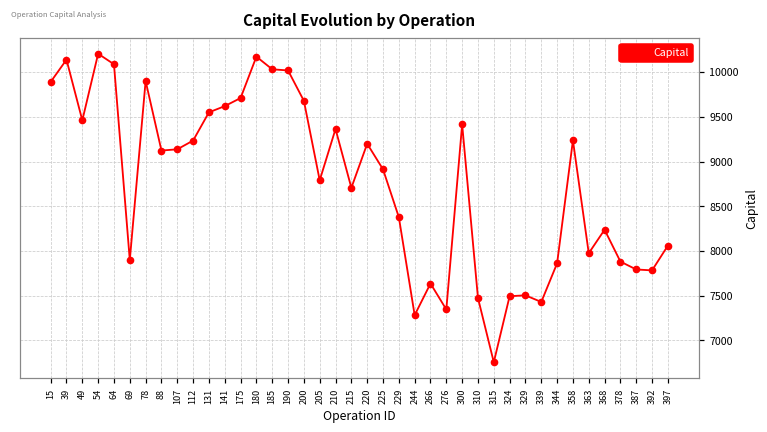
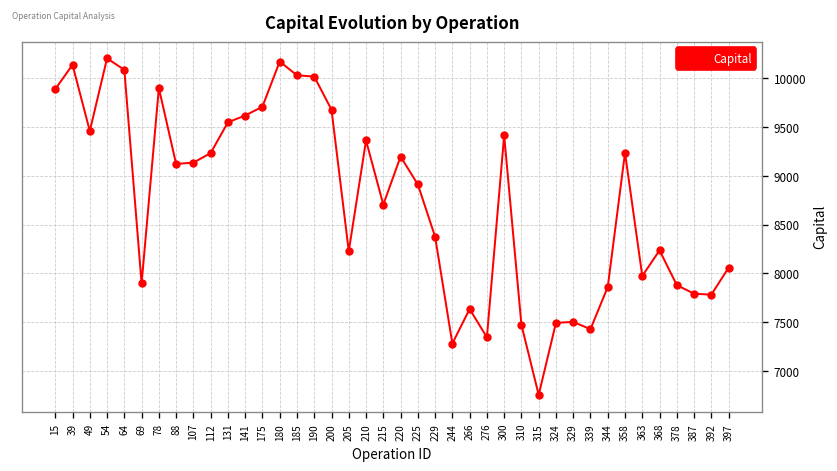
  {
    "15": 9900,
    "39": 10100,
    "49": 9500,
    "54": 10200,
    "64": 10100,
    "69": 7900,
    "78": 9900,
    "88": 9100,
    "107": 9100,
    "112": 9200,
    "131": 9600,
    "141": 9600,
    "175": 9700,
    "180": 10200,
    "185": 10000,
    "190": 10000,
    "200": 9700,
-   "205": 8800,
+   "205": 8200,
    "210": 9400,
    "215": 8700,
    "220": 9200,
    "225": 8900,
    "229": 8400,
    "244": 7300,
    "266": 7600,
    "276": 7300,
    "300": 9400,
    "310": 7500,
    "315": 6800,
    "324": 7500,
    "329": 7500,
    "339": 7400,
    "344": 7900,
    "358": 9200,
    "363": 8000,
    "368": 8200,
    "378": 7900,
    "387": 7800,
    "392": 7800,
    "397": 8100
  }
